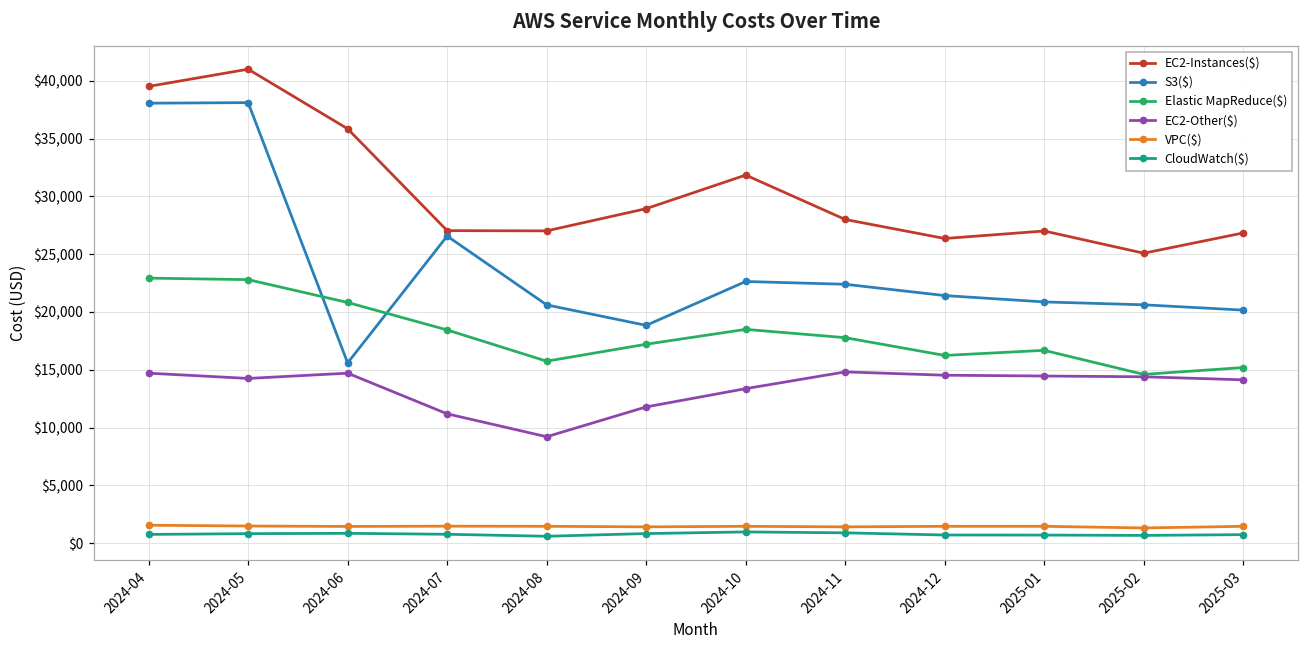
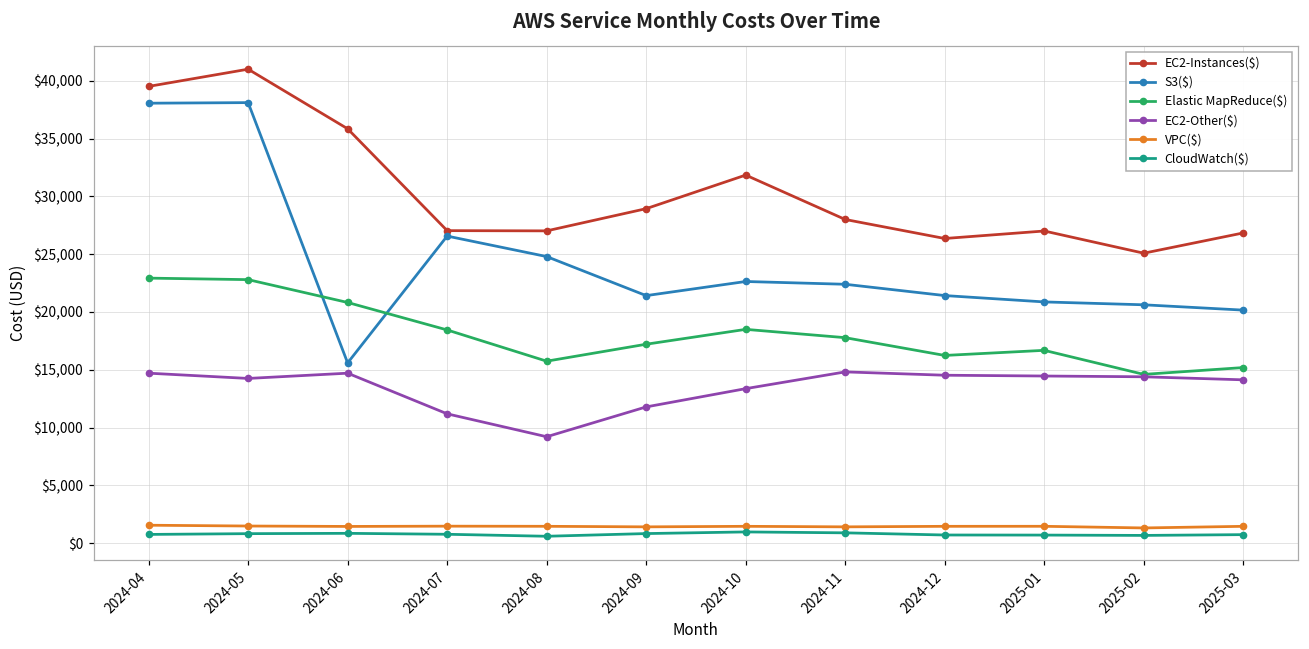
  {
    "EC2-Instances($)": {
      "2024-04": "$39,500",
      "2024-05": "$41,000",
      "2024-06": "$35,800",
      "2024-07": "$27,000",
      "2024-08": "$27,000",
      "2024-09": "$28,900",
      "2024-10": "$31,800",
      "2024-11": "$28,000",
      "2024-12": "$26,400",
      "2025-01": "$27,000",
      "2025-02": "$25,100",
      "2025-03": "$26,800"
    },
    "S3($)": {
      "2024-04": "$38,100",
      "2024-05": "$38,100",
      "2024-06": "$15,600",
      "2024-07": "$26,600",
-     "2024-08": "$20,600",
-     "2024-09": "$18,800",
+     "2024-08": "$24,800",
+     "2024-09": "$21,400",
      "2024-10": "$22,600",
      "2024-11": "$22,400",
      "2024-12": "$21,400",
      "2025-01": "$20,900",
      "2025-02": "$20,600",
      "2025-03": "$20,200"
    },
    "EC2-Other($)": {
      "2024-04": "$14,700",
      "2024-05": "$14,200",
      "2024-06": "$14,700",
      "2024-07": "$11,200",
      "2024-08": "$9,200",
      "2024-09": "$11,800",
      "2024-10": "$13,400",
      "2024-11": "$14,800",
      "2024-12": "$14,500",
      "2025-01": "$14,500",
      "2025-03": "$14,100"
    },
    "VPC($)": {
      "2024-04": "$1,500",
      "2024-05": "$1,500",
      "2024-06": "$1,400",
      "2024-07": "$1,500",
      "2024-08": "$1,500",
      "2024-09": "$1,400",
      "2024-10": "$1,500",
      "2024-11": "$1,400",
      "2024-12": "$1,500",
      "2025-01": "$1,500",
      "2025-02": "$1,300",
      "2025-03": "$1,500"
    }
  }
